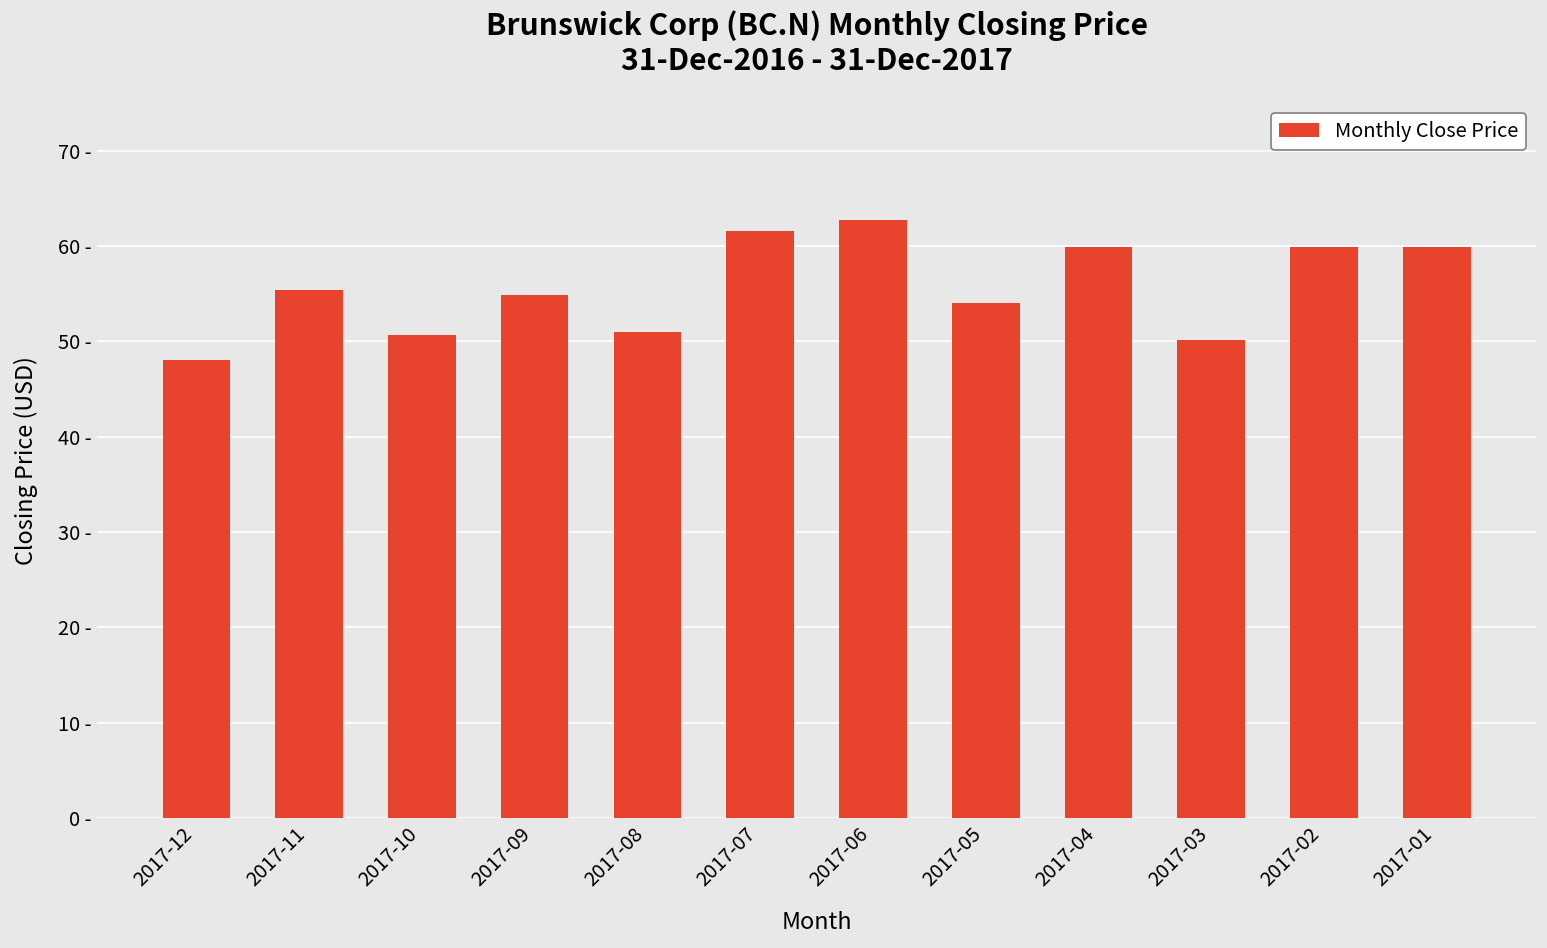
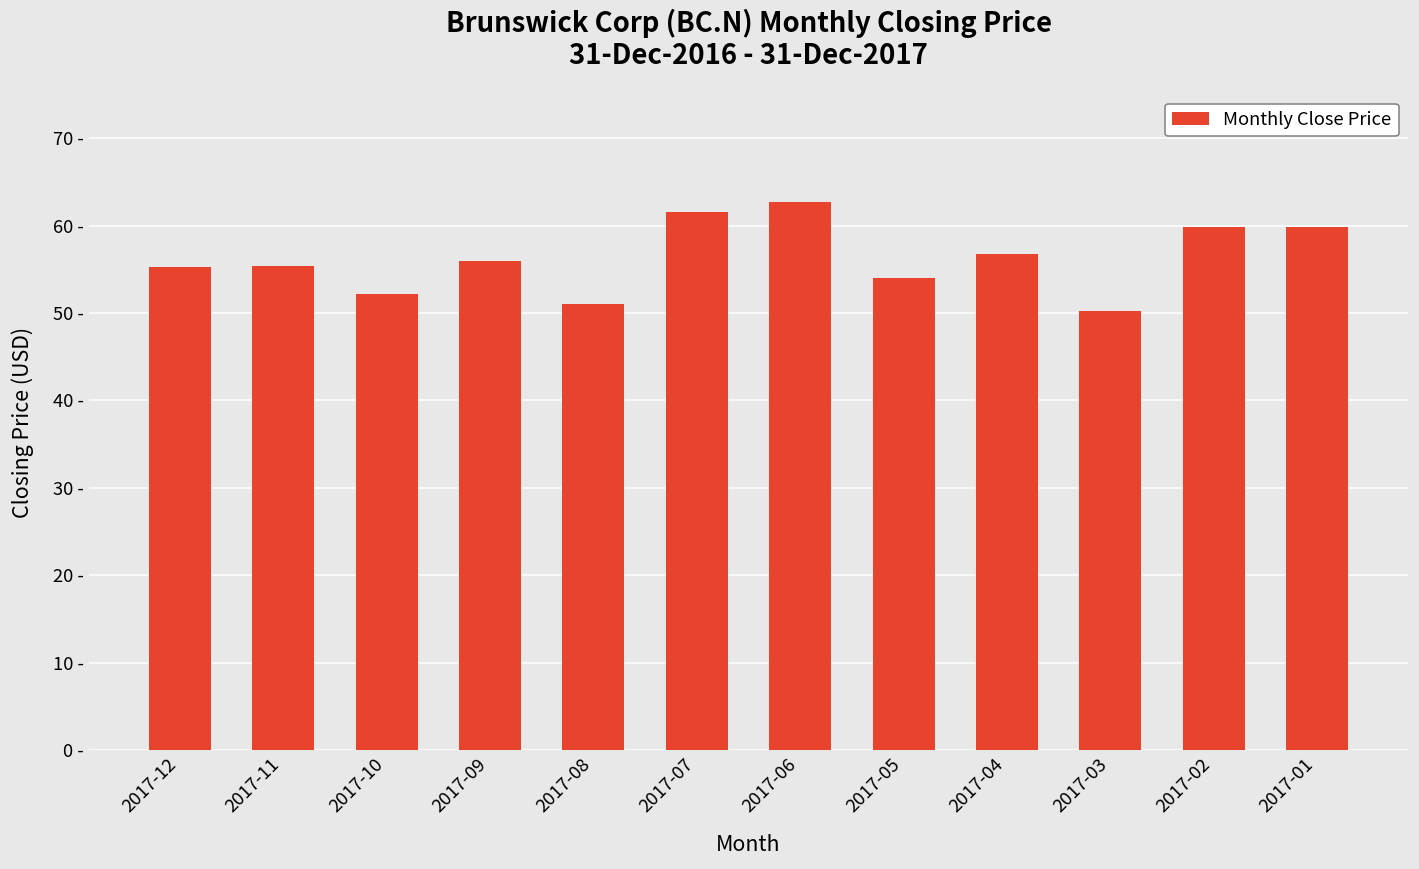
  {
-   "2017-12": "48 -",
+   "2017-12": "55 -",
    "2017-11": "55 -",
-   "2017-10": "51 -",
-   "2017-09": "55 -",
+   "2017-10": "52 -",
+   "2017-09": "56 -",
    "2017-08": "51 -",
    "2017-07": "62 -",
    "2017-06": "63 -",
    "2017-05": "54 -",
-   "2017-04": "60 -",
+   "2017-04": "57 -",
    "2017-03": "50 -",
    "2017-02": "60 -",
    "2017-01": "60 -"
  }
